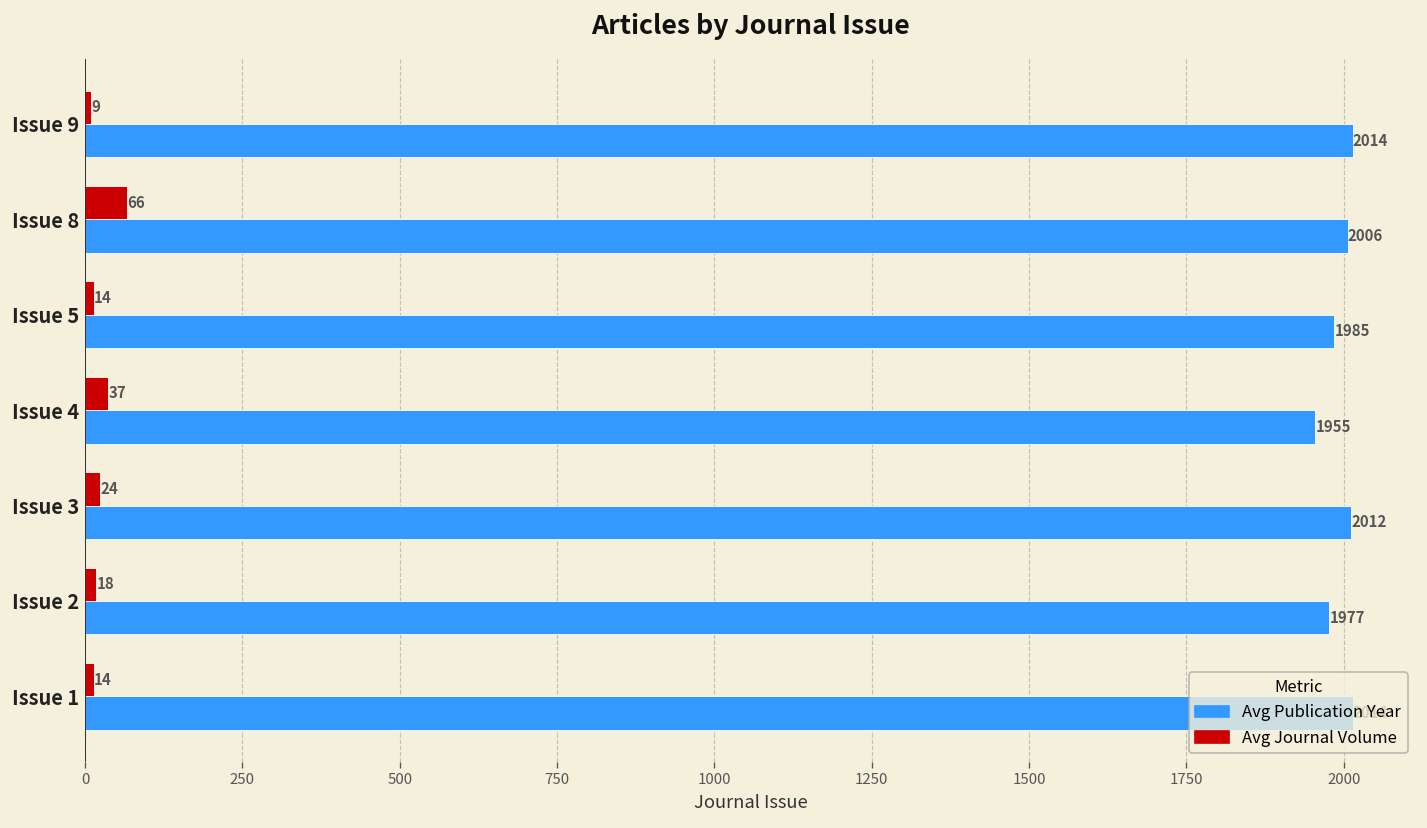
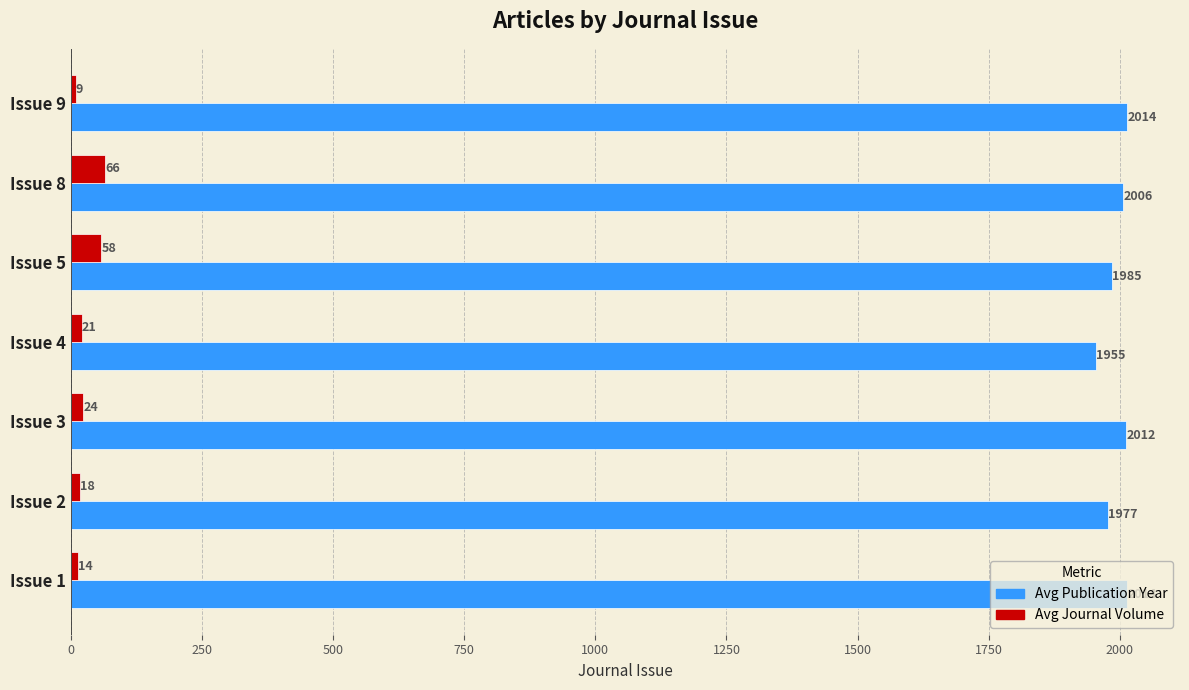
  {
    "Avg Publication Year": {
      "Issue 9": 2014,
      "Issue 8": 2006,
      "Issue 5": 1985,
      "Issue 4": 1955,
      "Issue 3": 2012,
      "Issue 2": 1977
    },
    "Avg Journal Volume": {
      "Issue 9": 9,
      "Issue 8": 66,
-     "Issue 5": 14,
-     "Issue 4": 37,
+     "Issue 5": 58,
+     "Issue 4": 21,
      "Issue 3": 24,
      "Issue 2": 18,
      "Issue 1": 14
    }
  }
